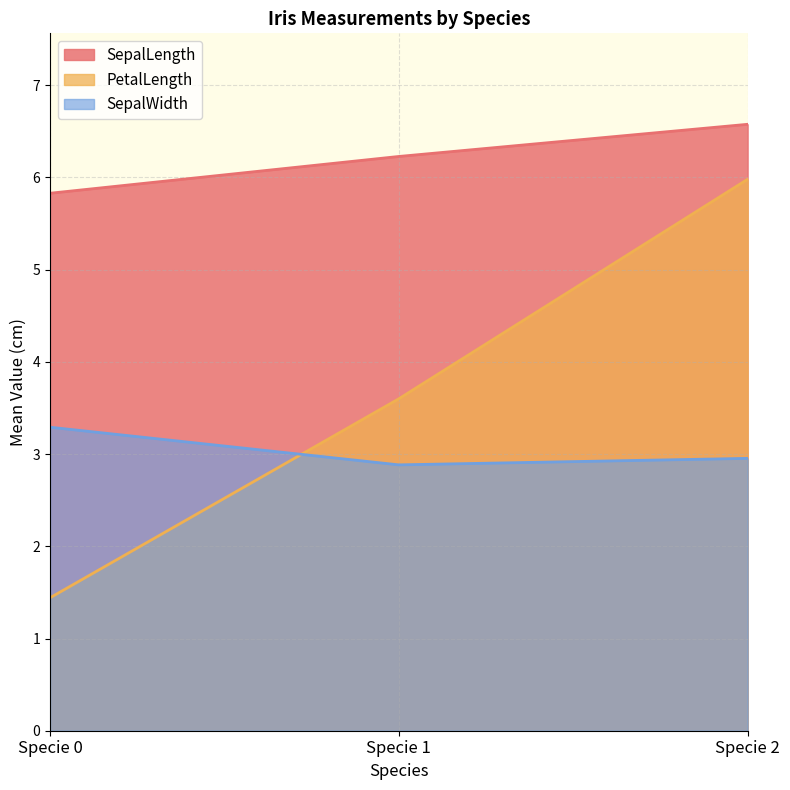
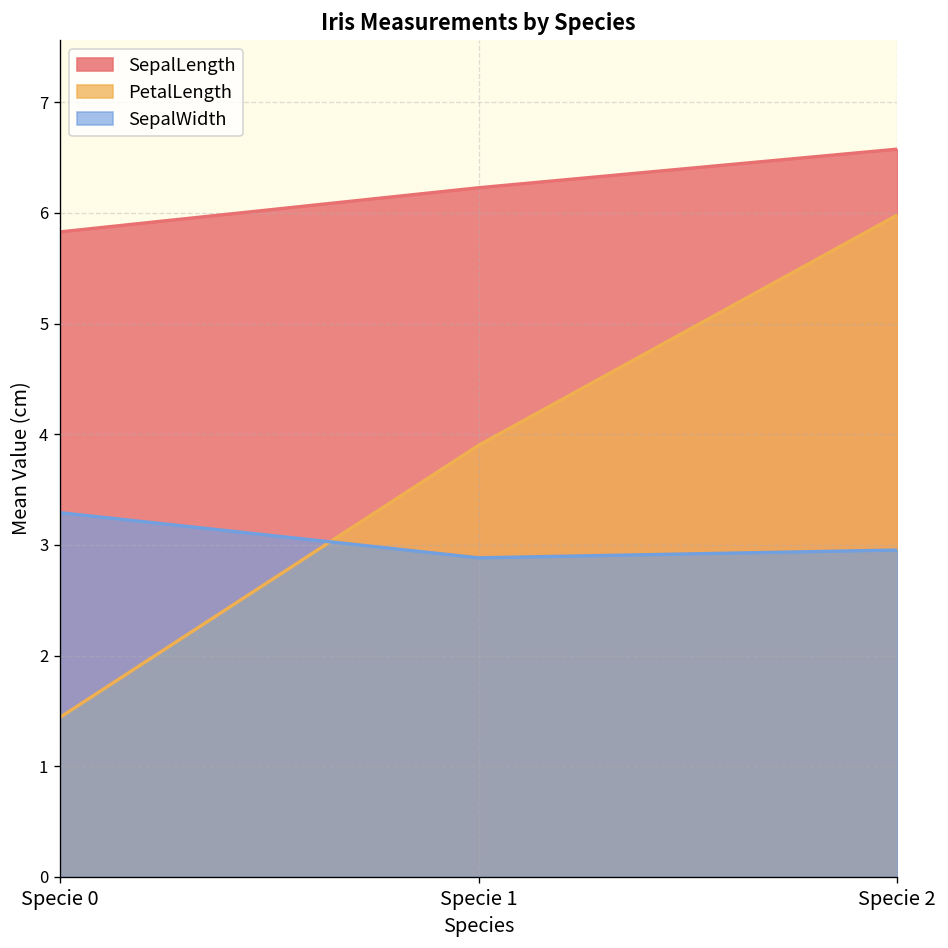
  {
    "SepalLength": {
      "Specie 0": 5.8,
      "Specie 1": 6.2,
      "Specie 2": 6.6
    },
    "PetalLength": {
      "Specie 0": 1.4,
-     "Specie 1": 3.6,
+     "Specie 1": 3.9,
      "Specie 2": 6.0
    },
    "SepalWidth": {
      "Specie 0": 3.3,
      "Specie 1": 2.9,
      "Specie 2": 3.0
    }
  }
